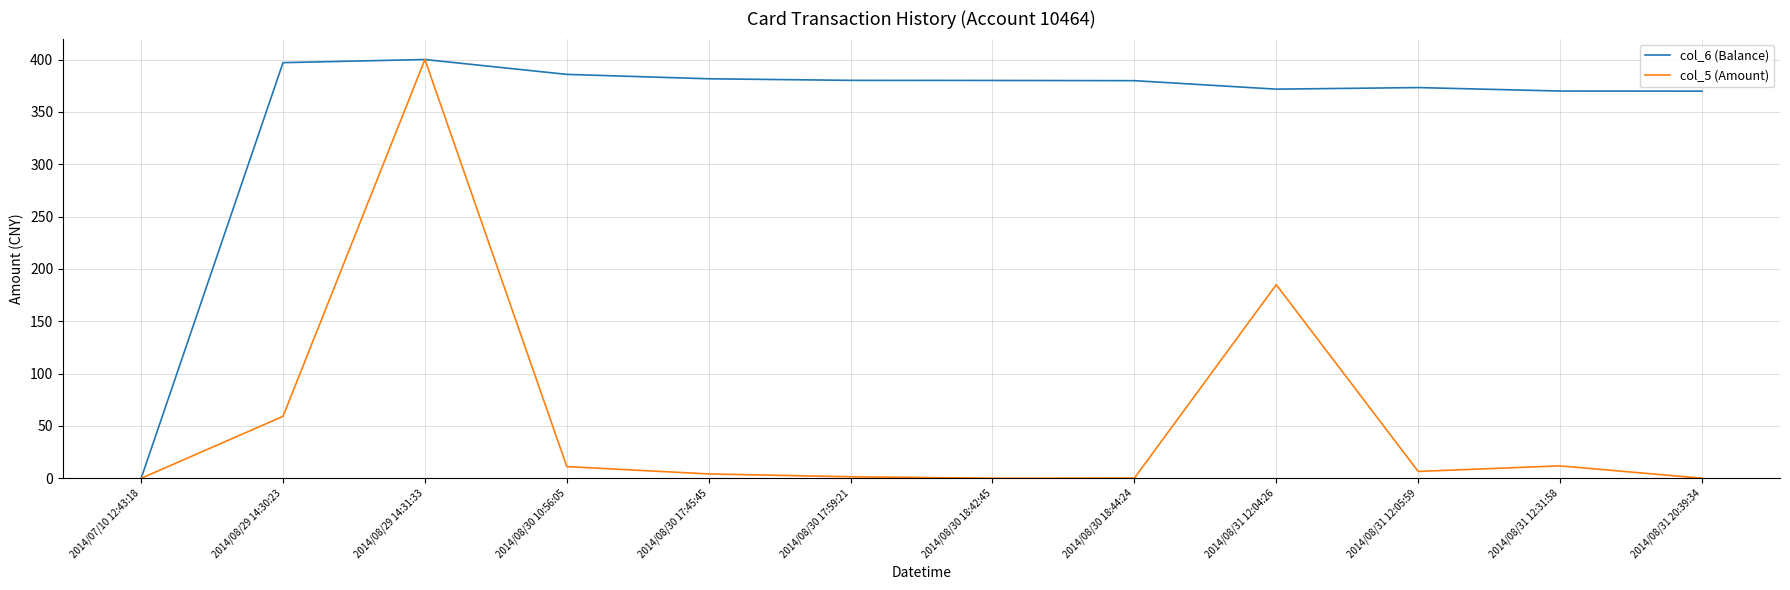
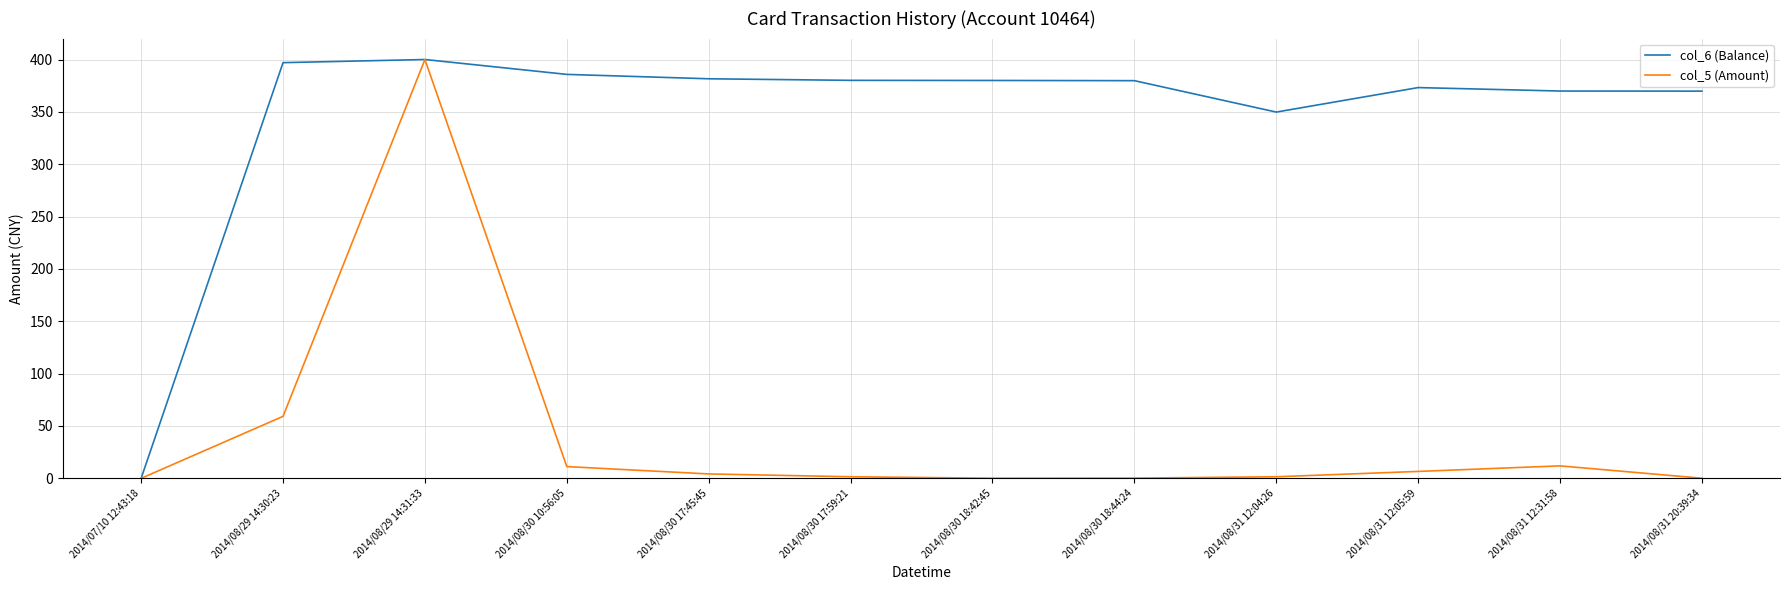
  {
    "col_6 (Balance)": {
      "2014/08/29 14:30:23": 397,
      "2014/08/30 10:56:05": 386,
      "2014/08/30 17:45:45": 382,
      "2014/08/30 17:59:21": 380,
      "2014/08/30 18:42:45": 380,
      "2014/08/30 18:44:24": 380,
-     "2014/08/31 12:04:26": 372,
+     "2014/08/31 12:04:26": 350,
      "2014/08/31 12:05:59": 373,
      "2014/08/31 12:31:58": 370,
      "2014/08/31 20:39:34": 370
    },
    "col_5 (Amount)": {
      "2014/08/29 14:30:23": 59,
      "2014/08/30 10:56:05": 11,
      "2014/08/30 17:45:45": 4,
      "2014/08/30 17:59:21": 2,
      "2014/08/30 18:42:45": 0,
      "2014/08/30 18:44:24": 0,
-     "2014/08/31 12:04:26": 185,
+     "2014/08/31 12:04:26": 2,
      "2014/08/31 12:05:59": 7,
      "2014/08/31 12:31:58": 12,
      "2014/08/31 20:39:34": 0
    }
  }
